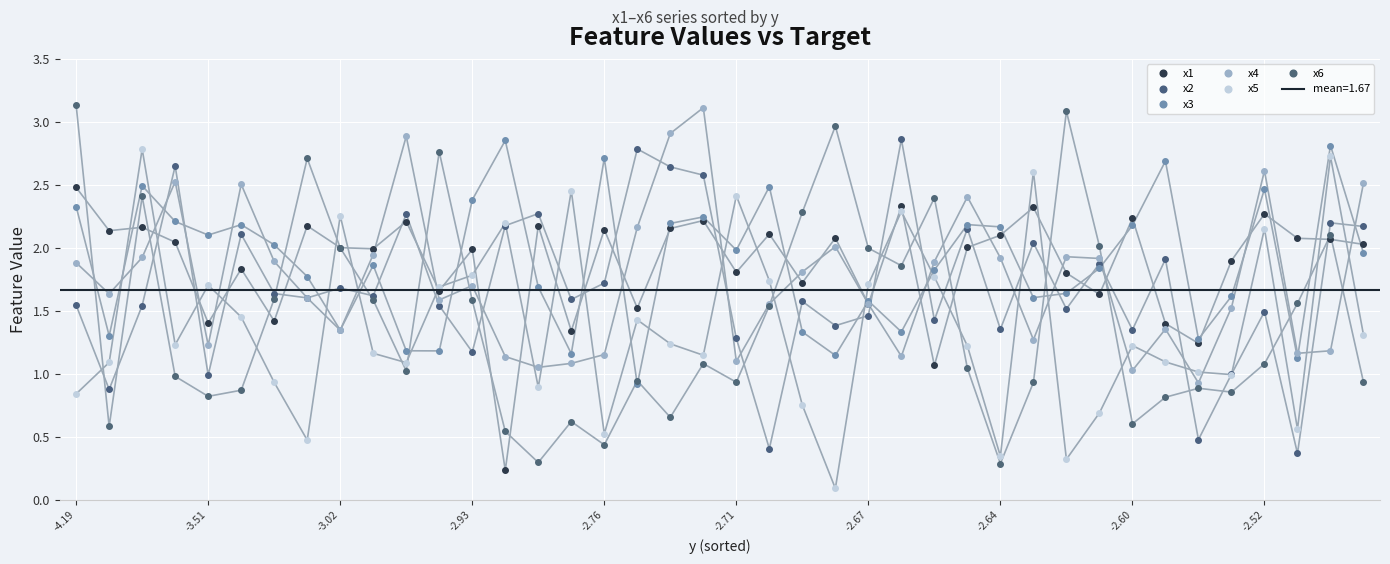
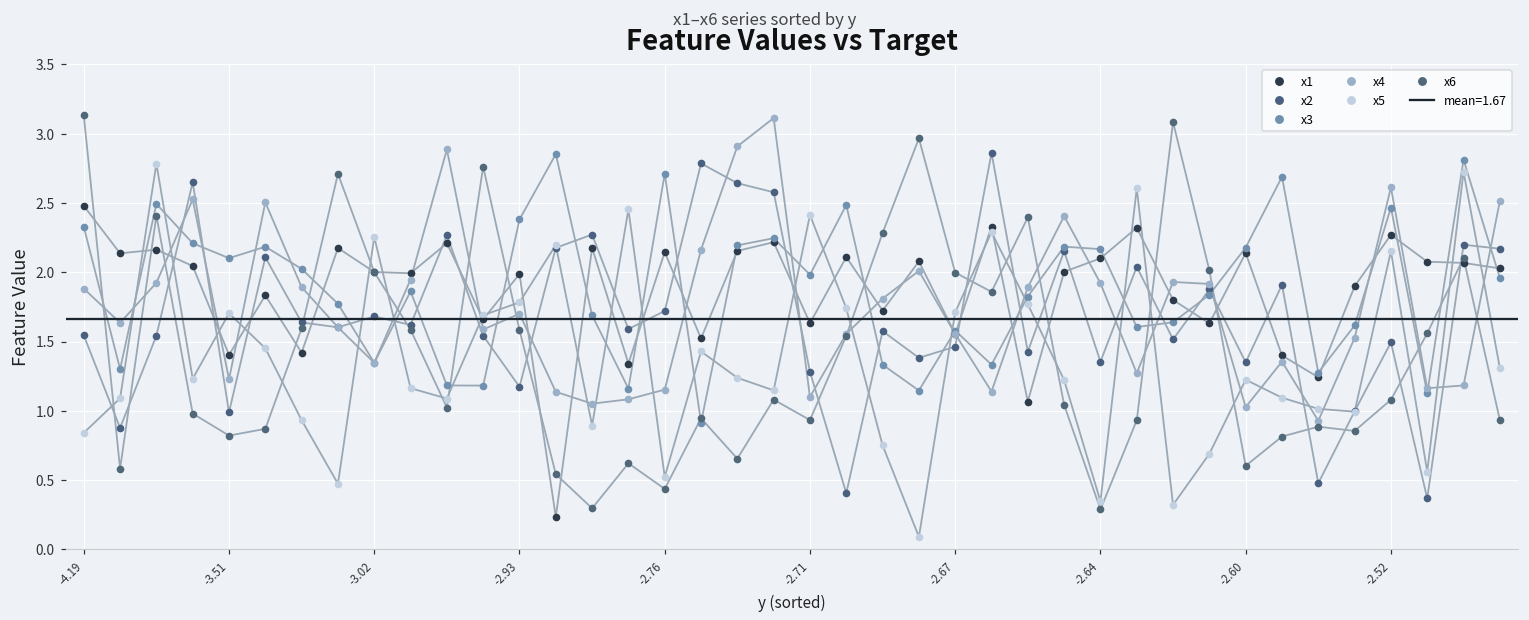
  {
    "x1": {
      "-4.19": 2.48,
      "-3.51": 1.40,
      "-2.93": 1.99,
      "-2.76": 2.14,
-     "-2.71": 1.81,
+     "-2.71": 1.63,
      "-2.64": 2.10,
-     "-2.60": 2.23,
+     "-2.60": 2.14,
      "-2.52": 2.27
    }
  }
